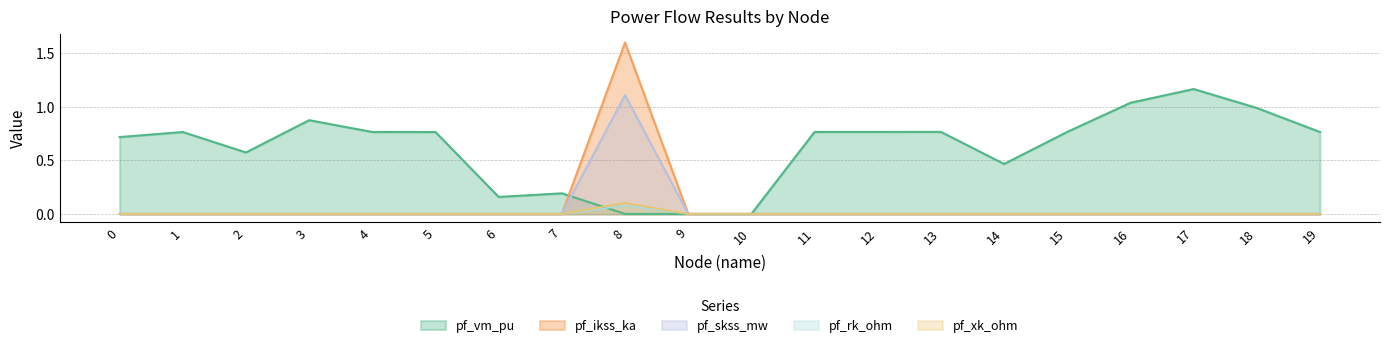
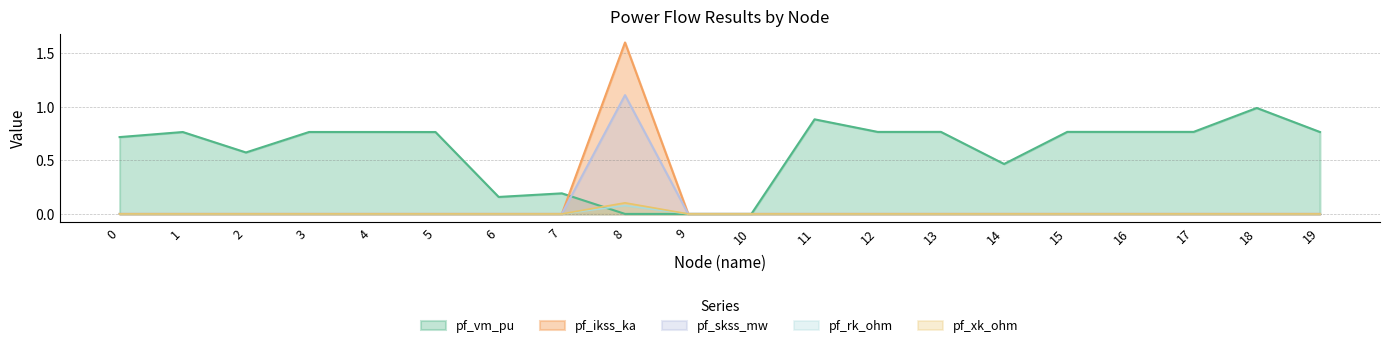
  {
    "pf_vm_pu": {
      "0": 0.72,
      "1": 0.76,
      "2": 0.57,
-     "3": 0.88,
+     "3": 0.77,
      "4": 0.77,
      "5": 0.76,
      "6": 0.16,
      "7": 0.19,
      "8": 0.00,
-     "11": 0.77,
+     "11": 0.88,
      "12": 0.77,
      "13": 0.77,
      "14": 0.47,
      "15": 0.77,
-     "16": 1.04,
-     "17": 1.17,
+     "16": 0.77,
+     "17": 0.77,
      "18": 0.99,
      "19": 0.76
    }
  }
